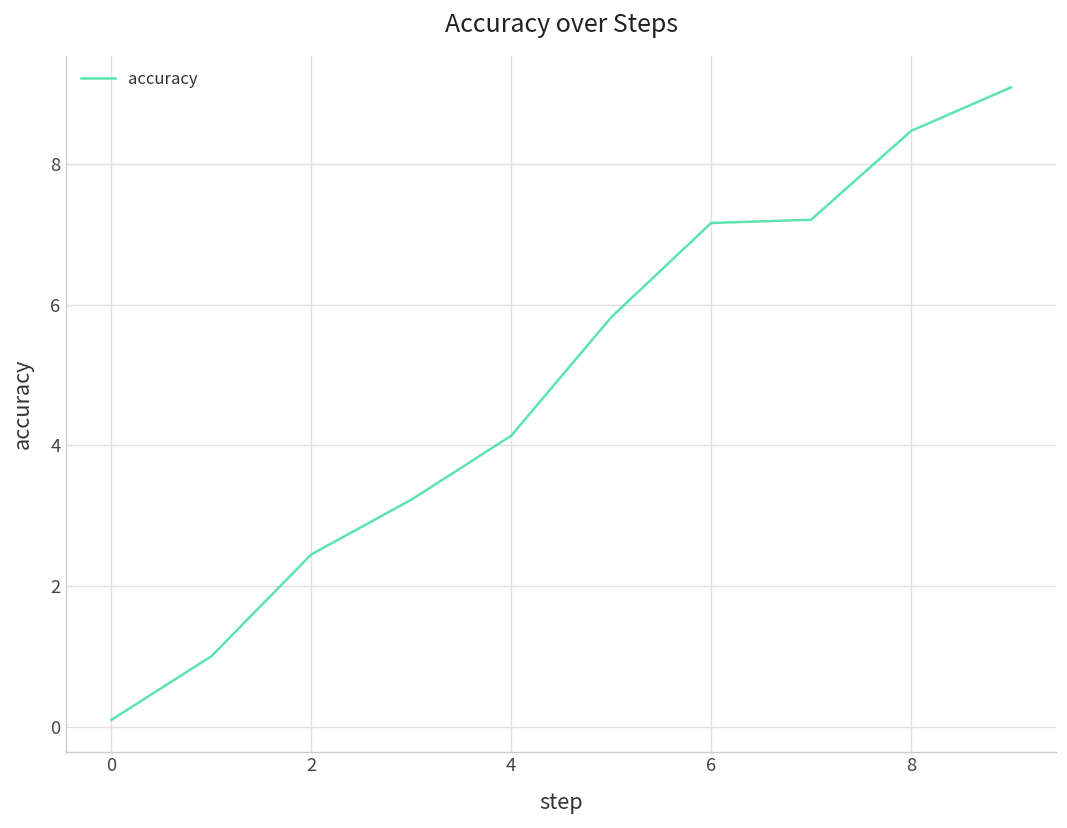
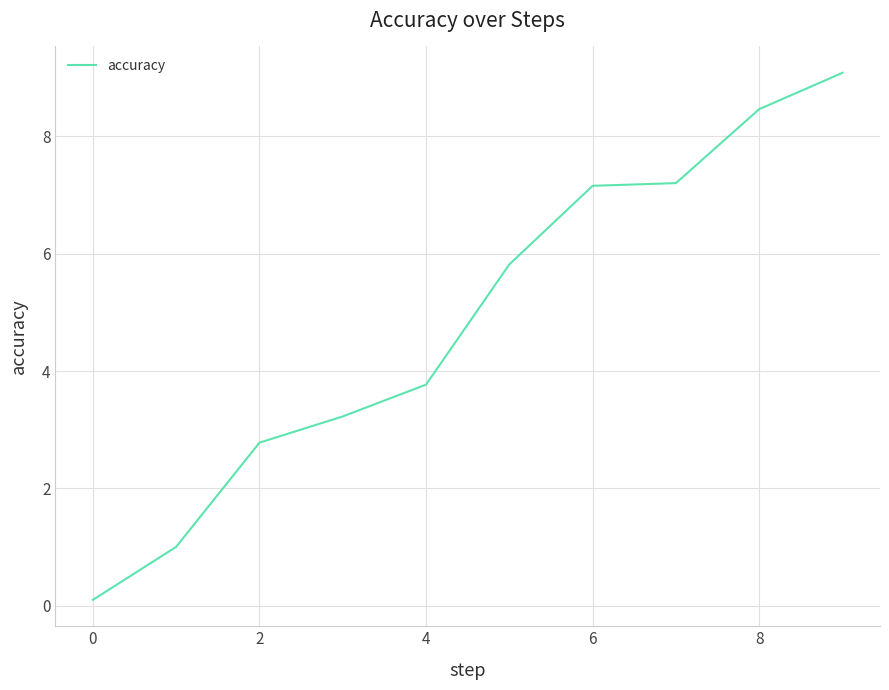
  {
    "0": 0.1,
-   "2": 2.5,
-   "4": 4.1,
+   "2": 2.8,
+   "4": 3.8,
    "6": 7.2,
    "8": 8.5
  }
